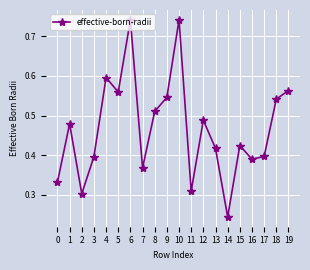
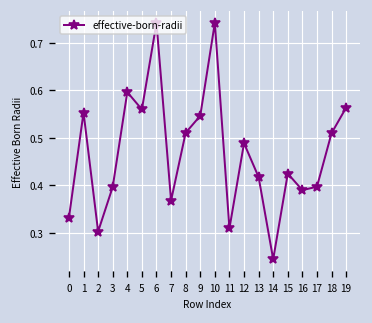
  {
    "0": 0.33,
-   "1": 0.48,
+   "1": 0.55,
    "2": 0.30,
    "3": 0.40,
    "4": 0.60,
    "5": 0.56,
    "7": 0.37,
    "8": 0.51,
    "9": 0.55,
    "10": 0.74,
    "11": 0.31,
    "12": 0.49,
    "13": 0.42,
    "14": 0.24,
    "15": 0.42,
    "16": 0.39,
    "17": 0.40,
-   "18": 0.54,
+   "18": 0.51,
    "19": 0.56
  }
